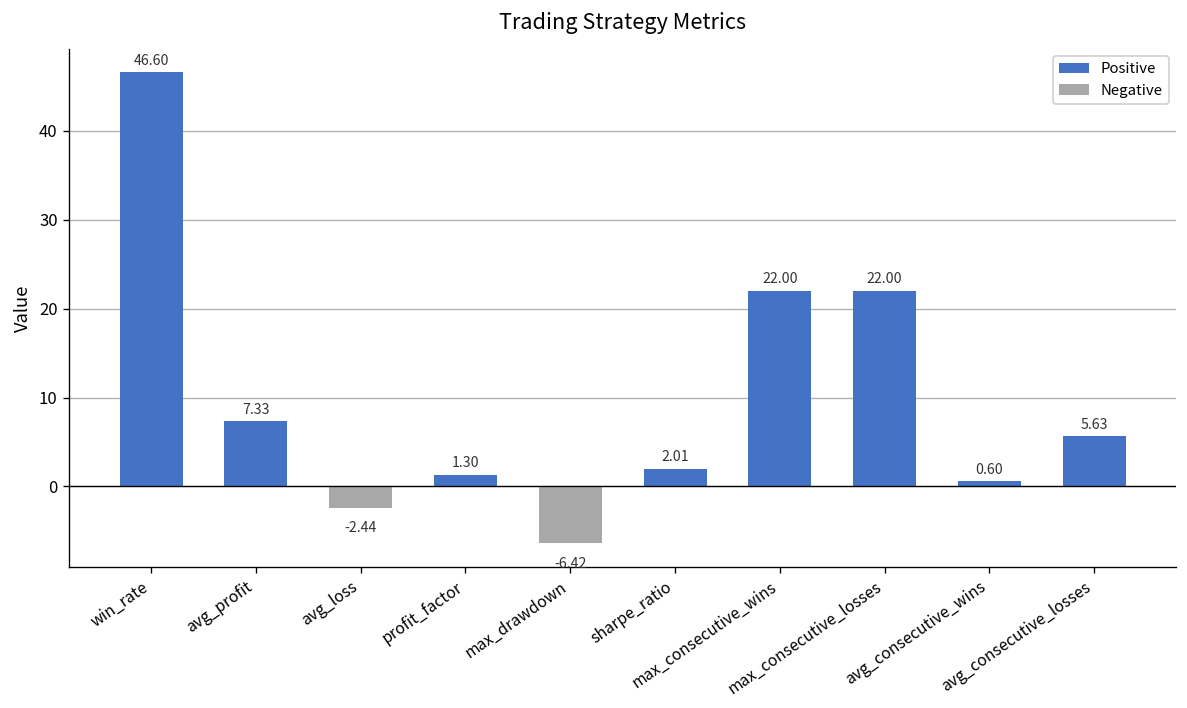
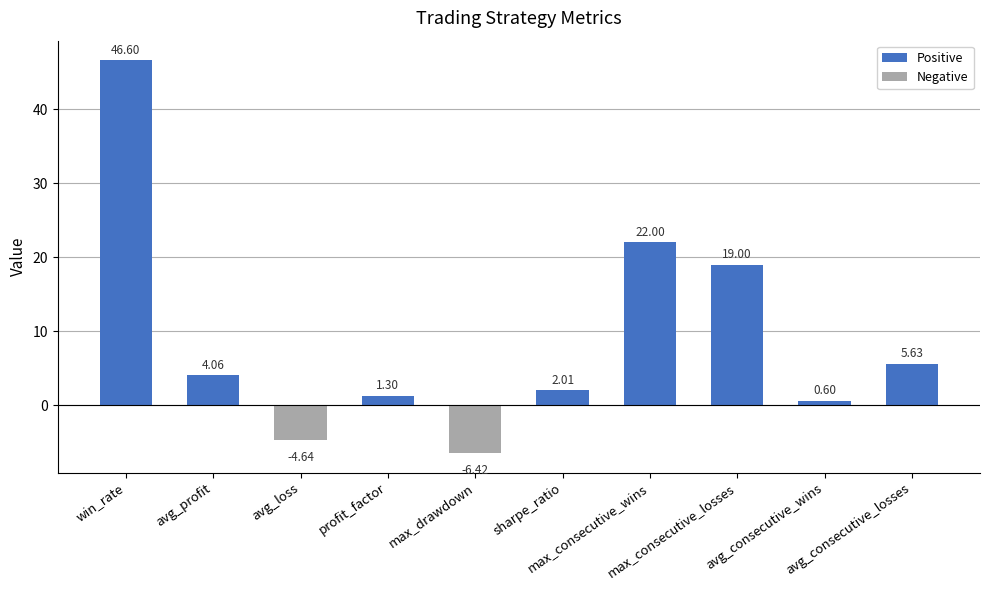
  {
    "win_rate": 46.60,
-   "avg_profit": 7.33,
-   "avg_loss": -2.44,
+   "avg_profit": 4.06,
+   "avg_loss": -4.64,
    "profit_factor": 1.30,
    "max_drawdown": -6.42,
    "sharpe_ratio": 2.01,
    "max_consecutive_wins": 22.00,
-   "max_consecutive_losses": 22.00,
+   "max_consecutive_losses": 19.00,
    "avg_consecutive_wins": 0.60,
    "avg_consecutive_losses": 5.63
  }
